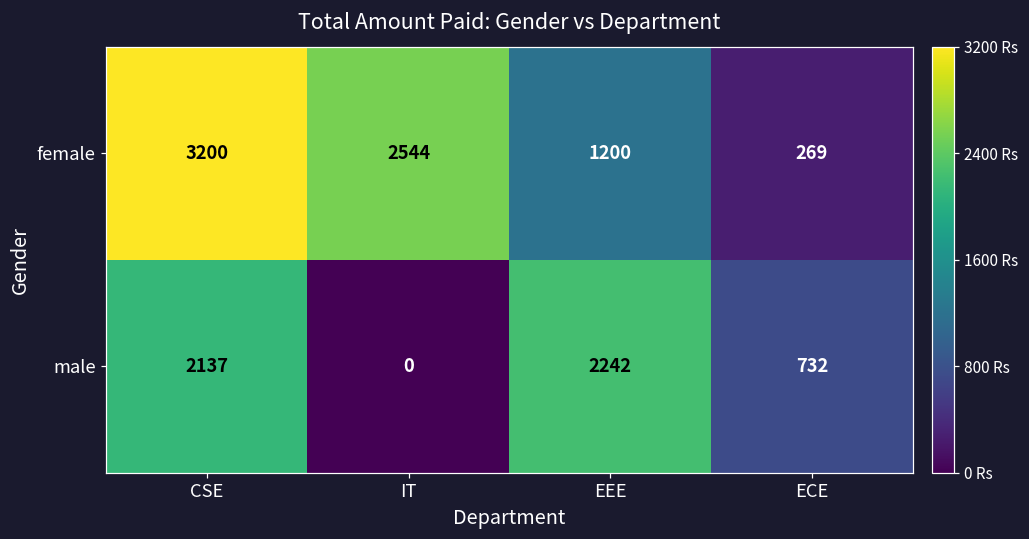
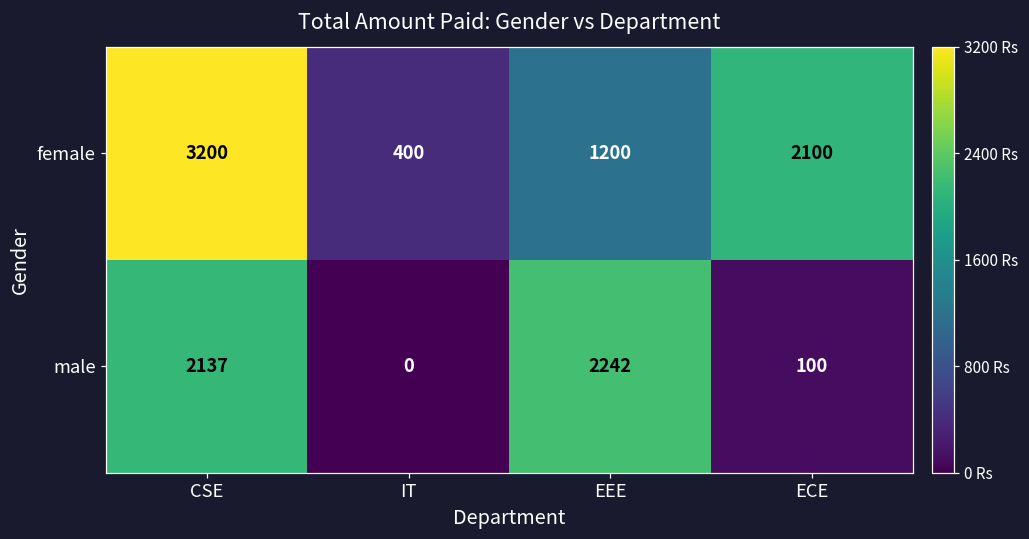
  {
    "female": {
      "CSE": 3200,
-     "IT": 2544,
+     "IT": 400,
      "EEE": 1200,
-     "ECE": 269
+     "ECE": 2100
    },
    "male": {
      "CSE": 2137,
      "IT": 0,
      "EEE": 2242,
-     "ECE": 732
+     "ECE": 100
    }
  }
